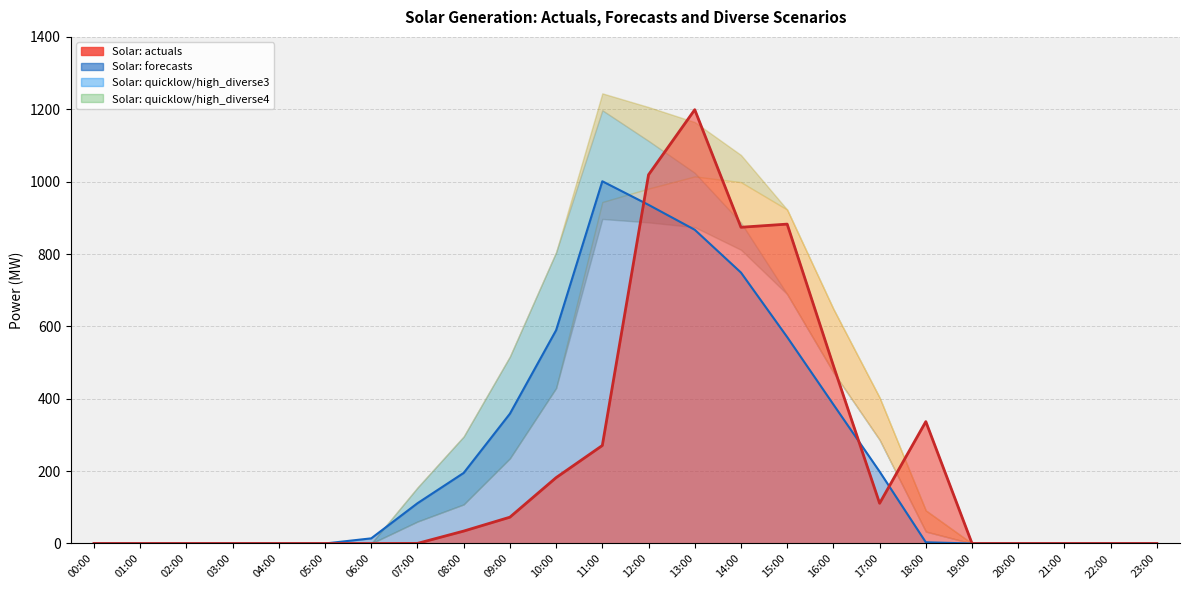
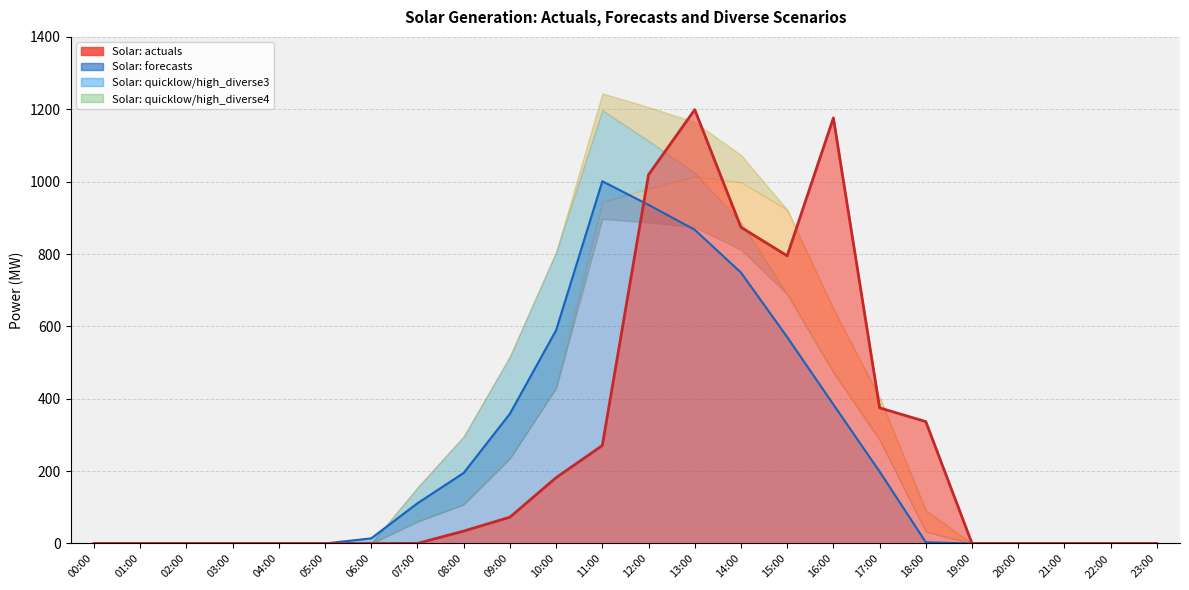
  {
    "Solar: forecasts": {
      "06:00": 10,
      "07:00": 110,
      "08:00": 200,
      "09:00": 360,
      "10:00": 590,
      "11:00": 1000,
      "12:00": 940,
      "13:00": 870,
      "14:00": 750,
      "15:00": 570,
      "16:00": 380,
      "17:00": 200,
      "18:00": 0
    },
    "Solar: actuals": {
      "07:00": 0,
      "08:00": 30,
      "09:00": 70,
      "10:00": 180,
      "11:00": 270,
      "12:00": 1020,
      "13:00": 1200,
      "14:00": 870,
-     "15:00": 880,
-     "16:00": 490,
-     "17:00": 110,
+     "15:00": 800,
+     "16:00": 1180,
+     "17:00": 370,
      "18:00": 340
    }
  }
